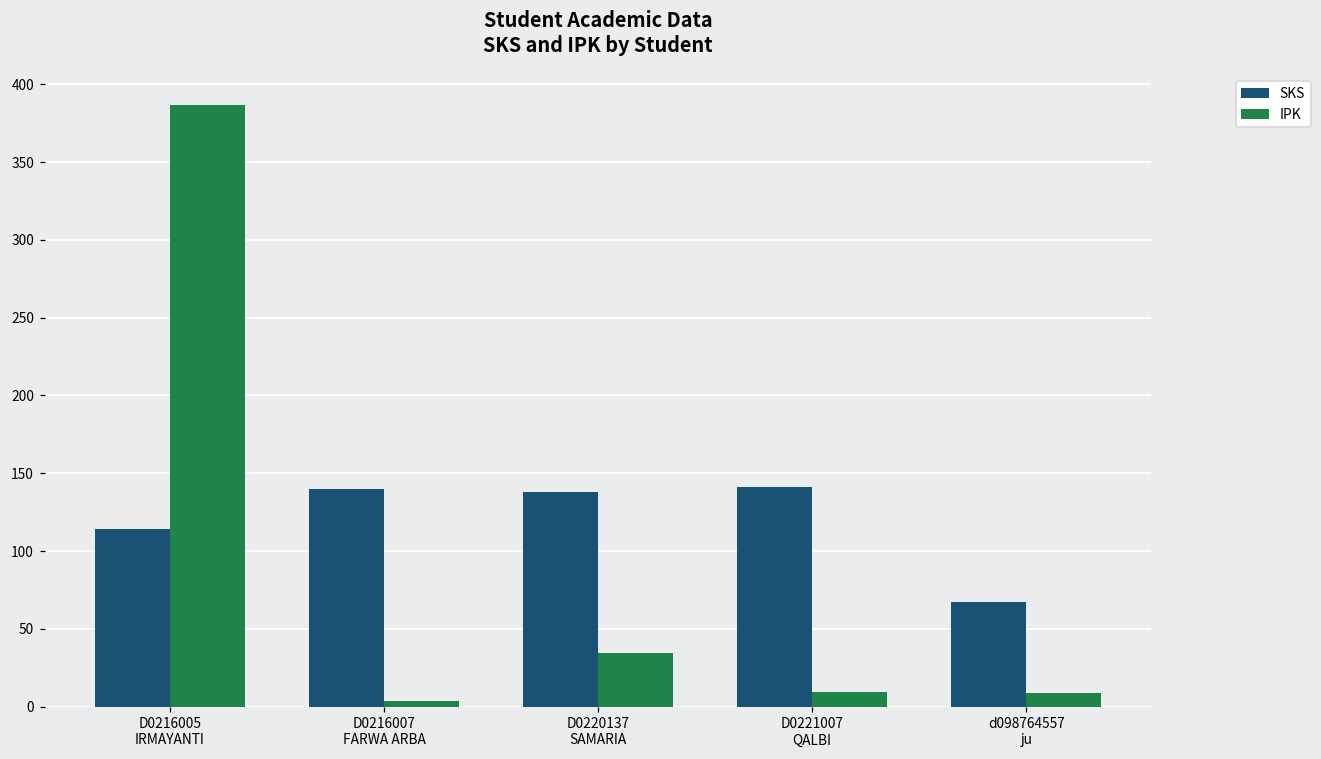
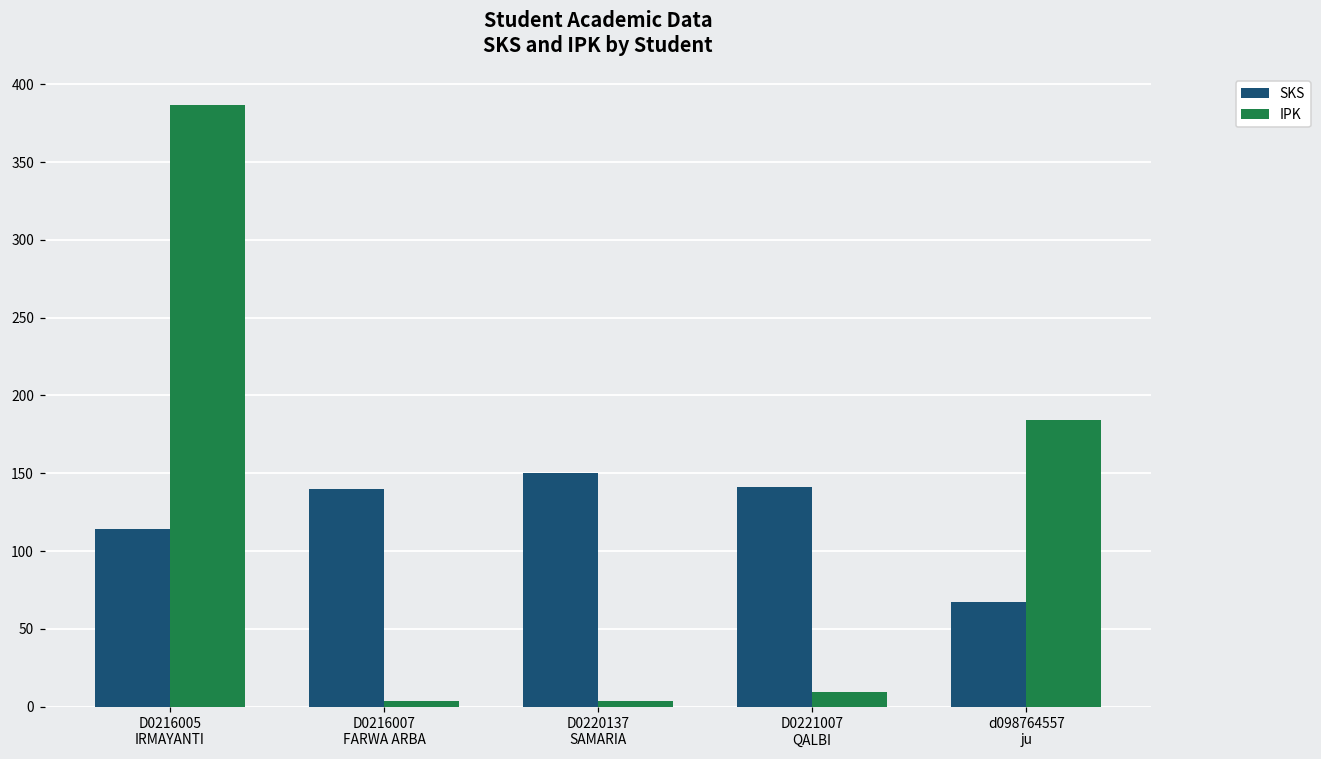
  {
    "SKS": {
      "D0216005 IRMAYANTI": 114,
      "D0216007 FARWA ARBA": 140,
-     "D0220137 SAMARIA": 138,
+     "D0220137 SAMARIA": 150,
      "D0221007 QALBI": 141,
      "d098764557 ju": 67
    },
    "IPK": {
      "D0216005 IRMAYANTI": 387,
      "D0216007 FARWA ARBA": 4,
-     "D0220137 SAMARIA": 34,
+     "D0220137 SAMARIA": 3,
      "D0221007 QALBI": 10,
-     "d098764557 ju": 9
+     "d098764557 ju": 185
    }
  }
